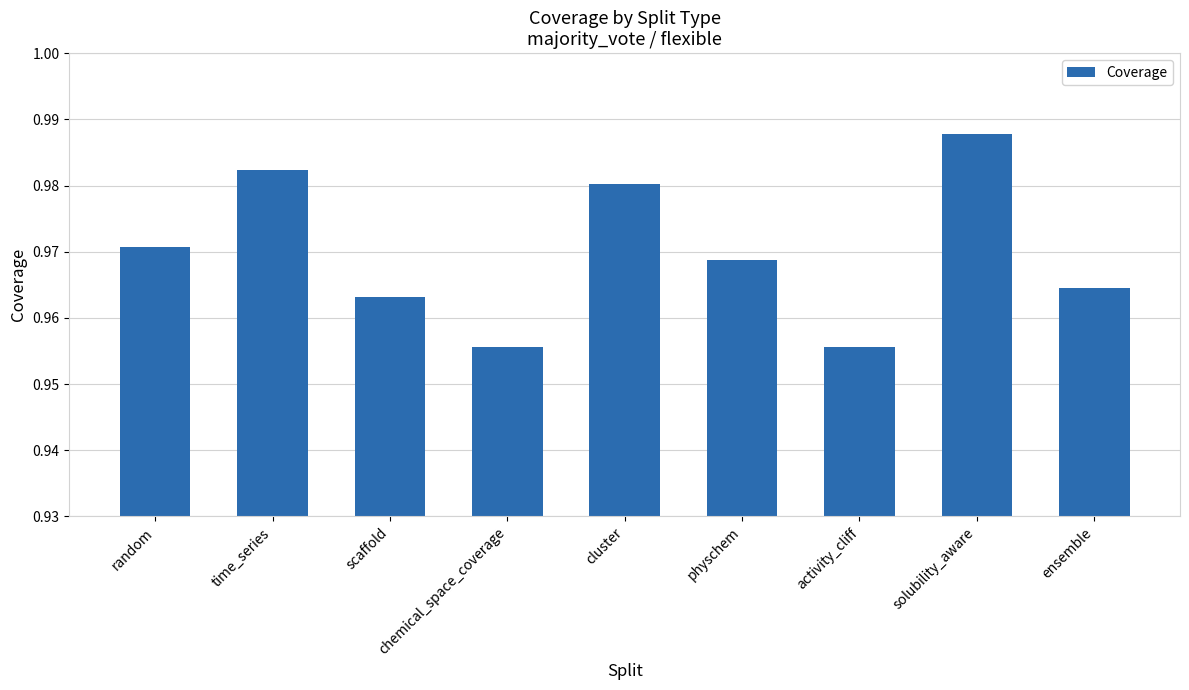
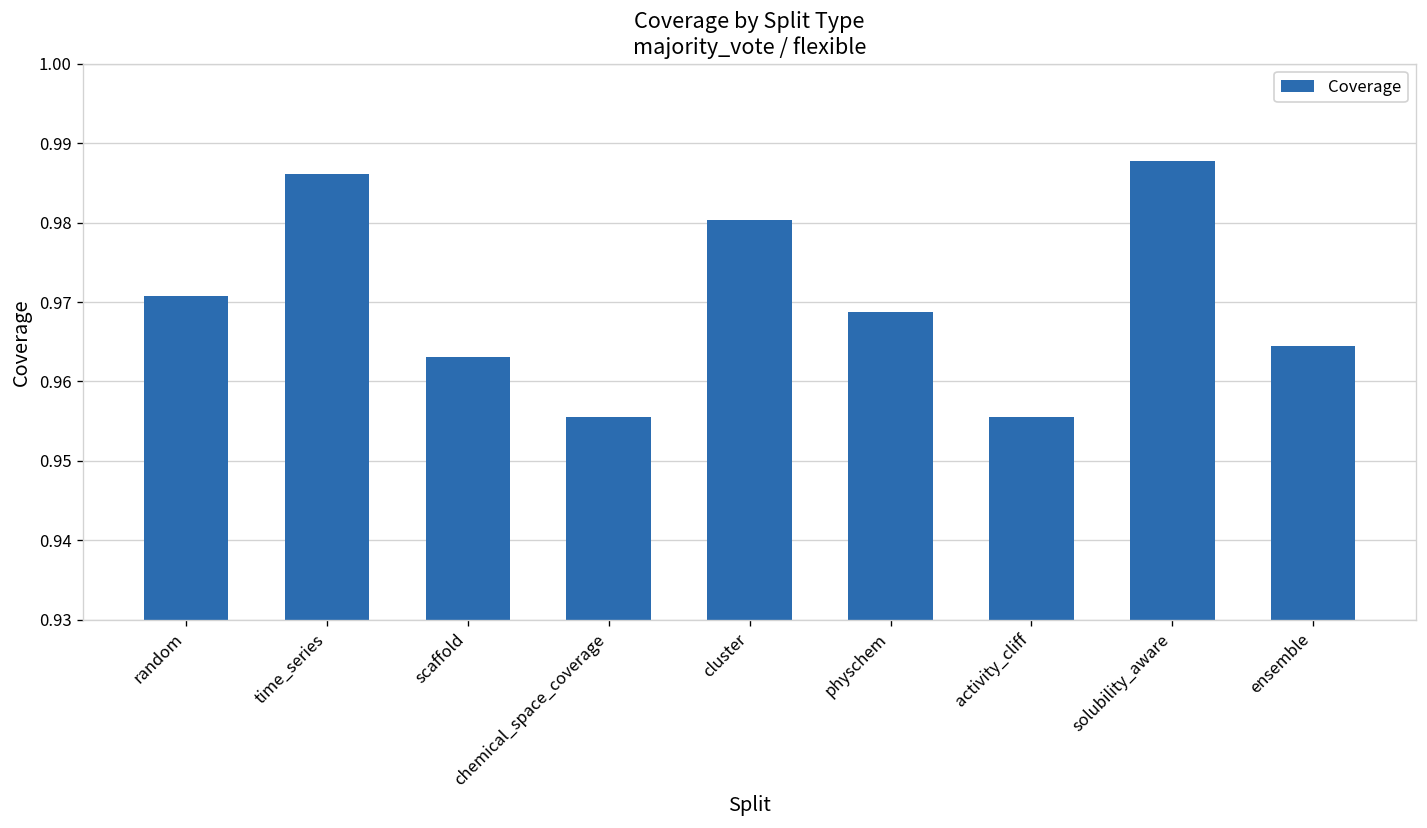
  {
    "random": 0.971,
-   "time_series": 0.982,
+   "time_series": 0.986,
    "scaffold": 0.963,
    "chemical_space_coverage": 0.956,
    "cluster": 0.980,
    "physchem": 0.969,
    "activity_cliff": 0.956,
    "solubility_aware": 0.988,
    "ensemble": 0.964
  }
